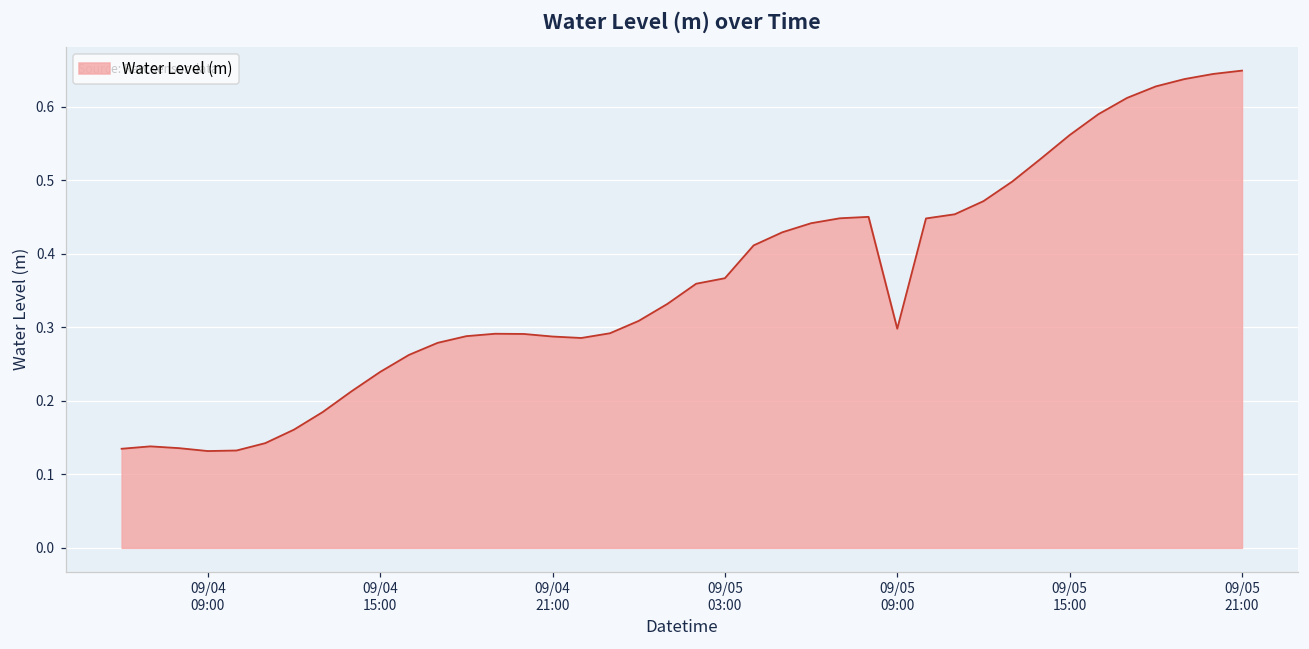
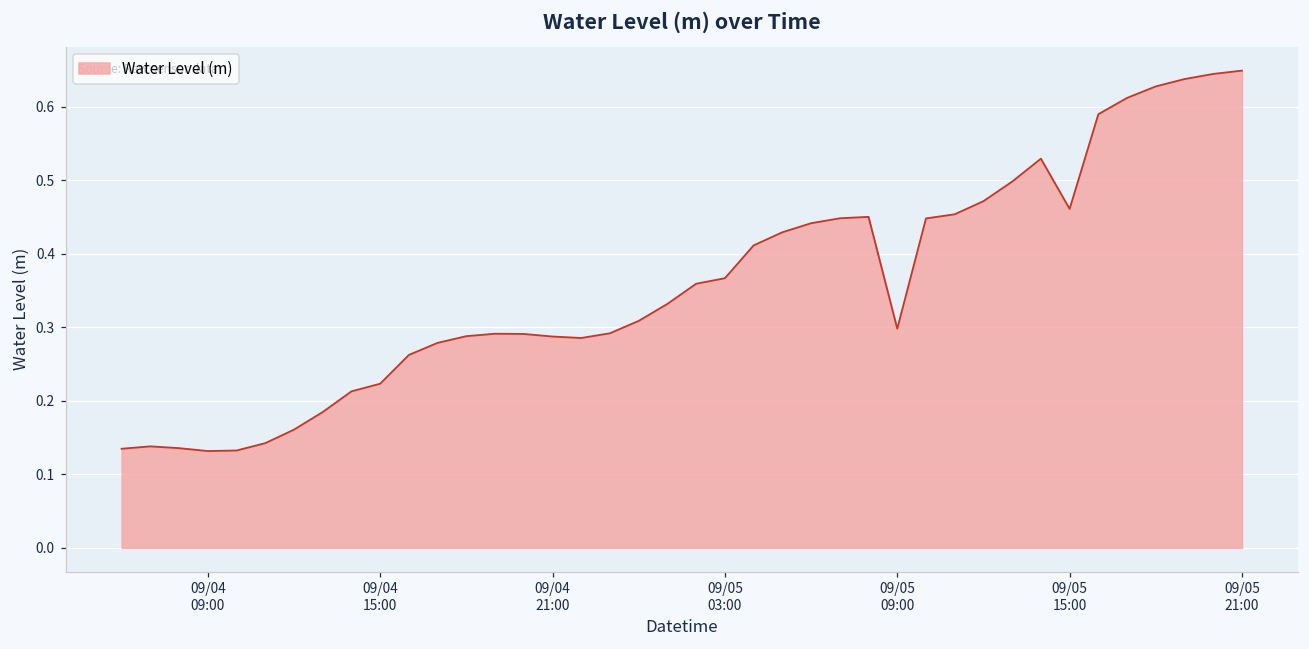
  {
    "09/04 09:00": 0.13,
-   "09/04 15:00": 0.24,
+   "09/04 15:00": 0.22,
    "09/04 21:00": 0.29,
    "09/05 03:00": 0.37,
    "09/05 09:00": 0.30,
-   "09/05 15:00": 0.56,
+   "09/05 15:00": 0.46,
    "09/05 21:00": 0.65
  }
